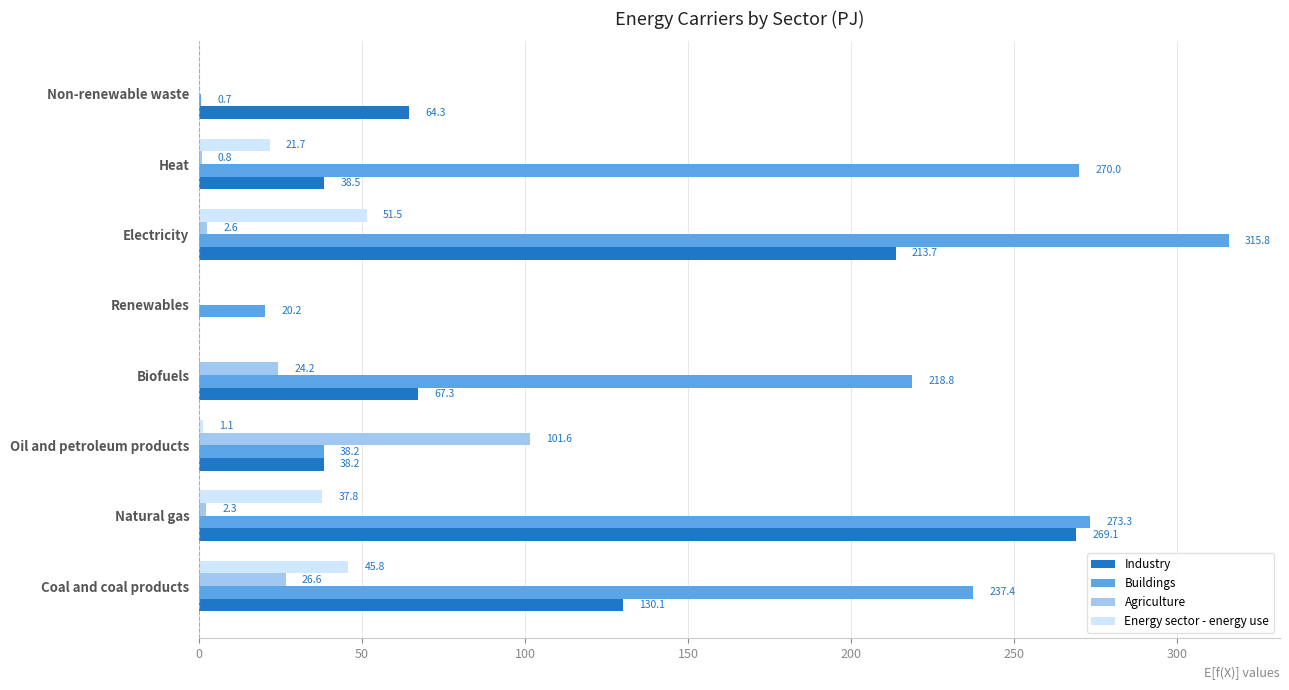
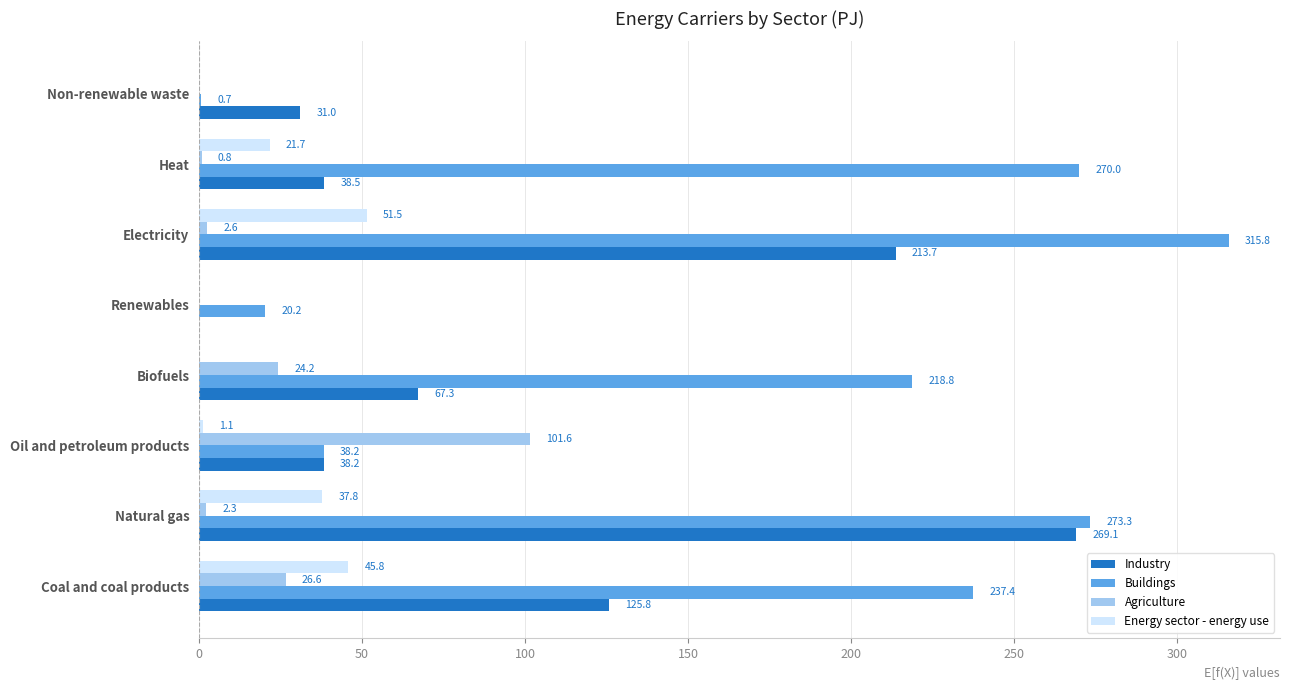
  {
    "Industry": {
-     "Non-renewable waste": 64.3,
+     "Non-renewable waste": 31.0,
      "Heat": 38.5,
      "Electricity": 213.7,
      "Biofuels": 67.3,
      "Oil and petroleum products": 38.2,
      "Natural gas": 269.1,
-     "Coal and coal products": 130.1
+     "Coal and coal products": 125.8
    },
    "Buildings": {
      "Non-renewable waste": 0.7,
      "Heat": 270.0,
      "Electricity": 315.8,
      "Renewables": 20.2,
      "Biofuels": 218.8,
      "Oil and petroleum products": 38.2,
      "Natural gas": 273.3,
      "Coal and coal products": 237.4
    }
  }
